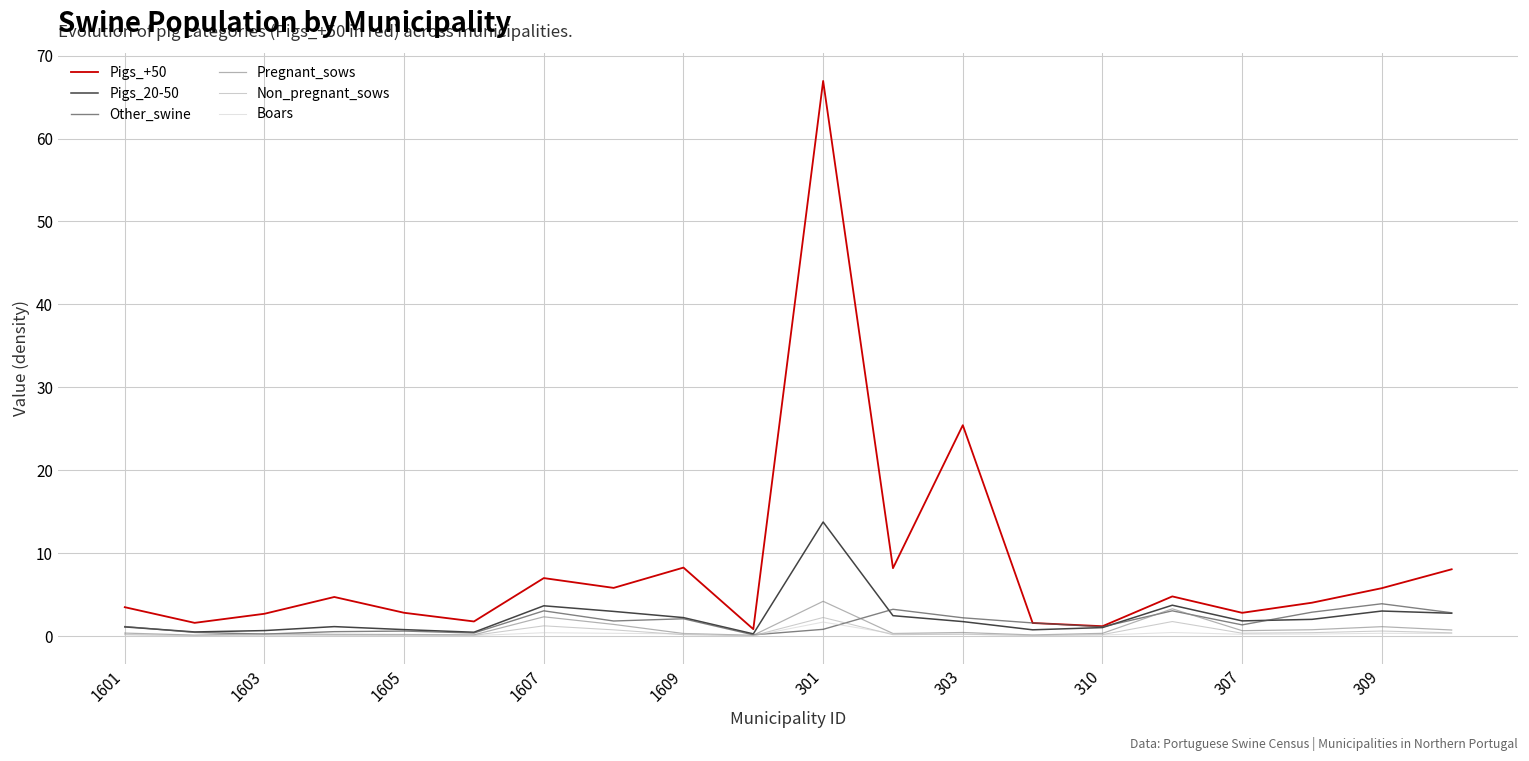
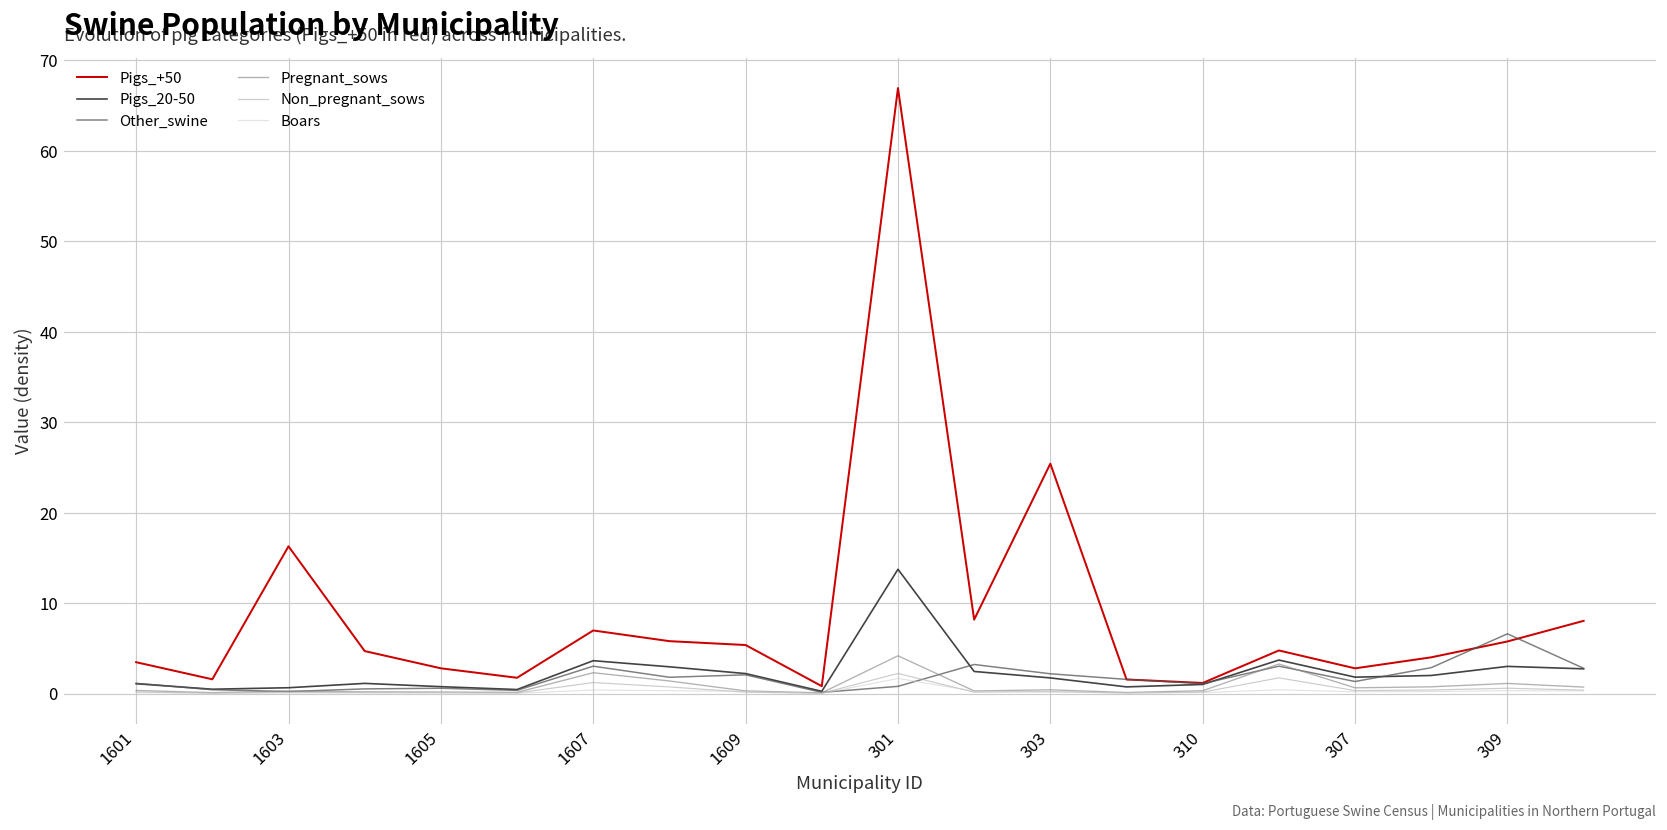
  {
    "Pigs_+50": {
      "1601": 3,
-     "1603": 3,
+     "1603": 16,
      "1605": 3,
      "1607": 7,
-     "1609": 8,
+     "1609": 5,
      "301": 67,
      "303": 25,
      "307": 3,
      "309": 6
    },
    "Pigs_20-50": {
      "1603": 1,
      "1607": 4,
      "301": 14,
      "303": 2,
      "307": 2,
      "309": 3
    },
    "Other_swine": {
      "1607": 3,
      "301": 1,
      "303": 2,
      "307": 1,
-     "309": 4
+     "309": 7
    }
  }
